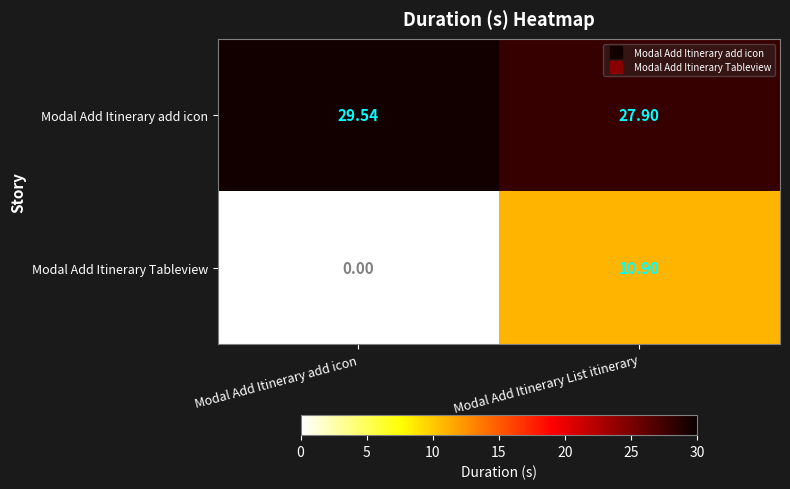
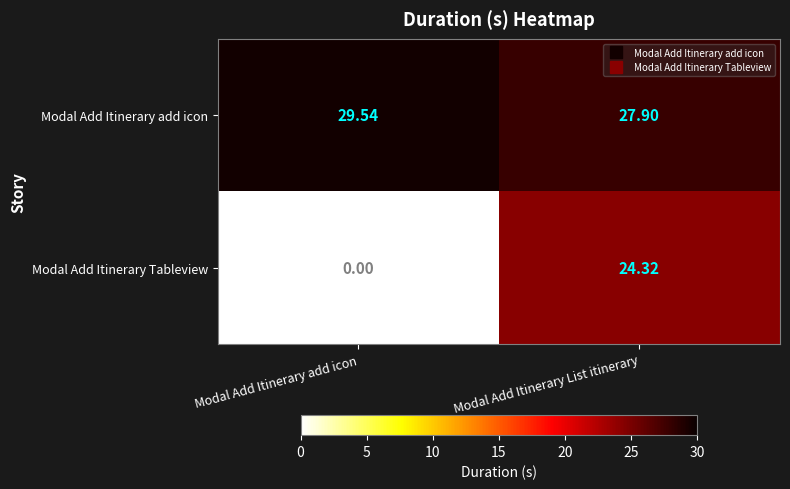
  {
    "Modal Add Itinerary add icon": {
      "Modal Add Itinerary add icon": 29.54,
      "Modal Add Itinerary List itinerary": 27.90
    },
    "Modal Add Itinerary Tableview": {
      "Modal Add Itinerary add icon": 0.00,
-     "Modal Add Itinerary List itinerary": 10.90
+     "Modal Add Itinerary List itinerary": 24.32
    }
  }
